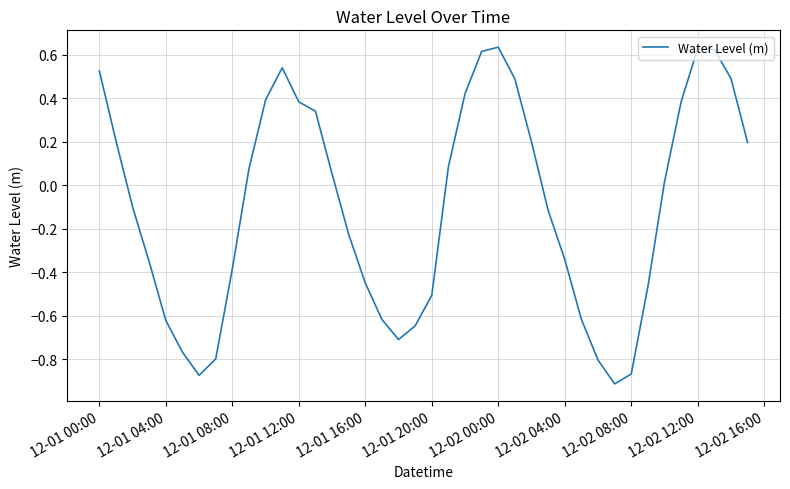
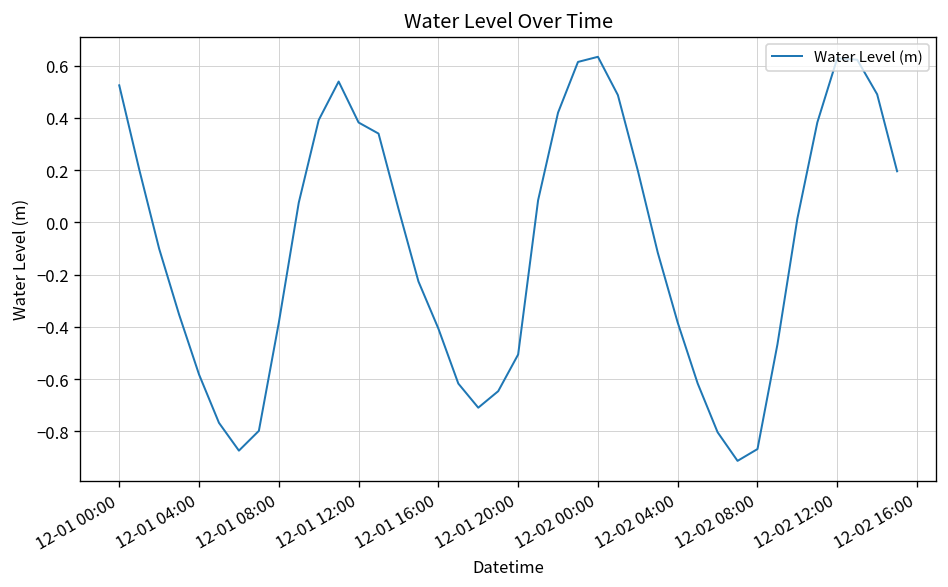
  {
    "12-01 00:00": 0.52,
-   "12-01 04:00": -0.62,
+   "12-01 04:00": -0.58,
    "12-01 08:00": -0.38,
    "12-01 12:00": 0.38,
-   "12-01 16:00": -0.45,
+   "12-01 16:00": -0.41,
    "12-01 20:00": -0.51,
    "12-02 00:00": 0.63,
-   "12-02 04:00": -0.34,
+   "12-02 04:00": -0.38,
    "12-02 08:00": -0.87
  }
